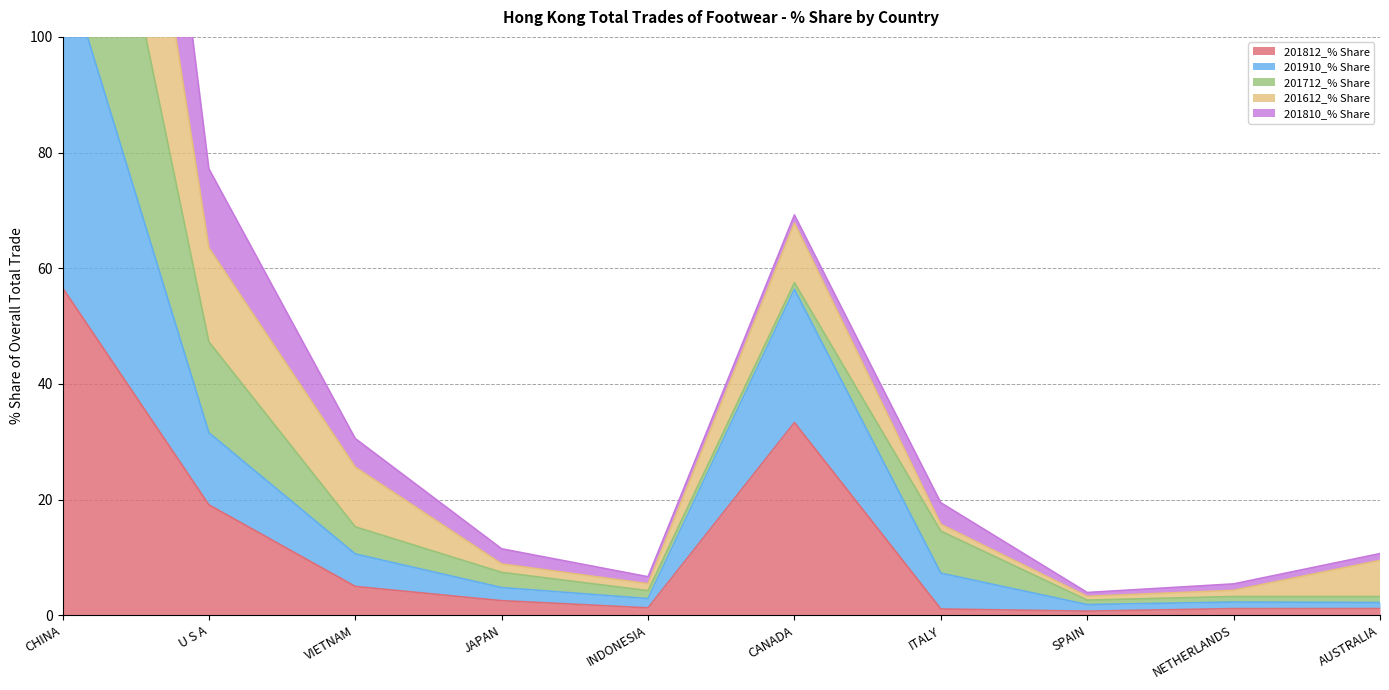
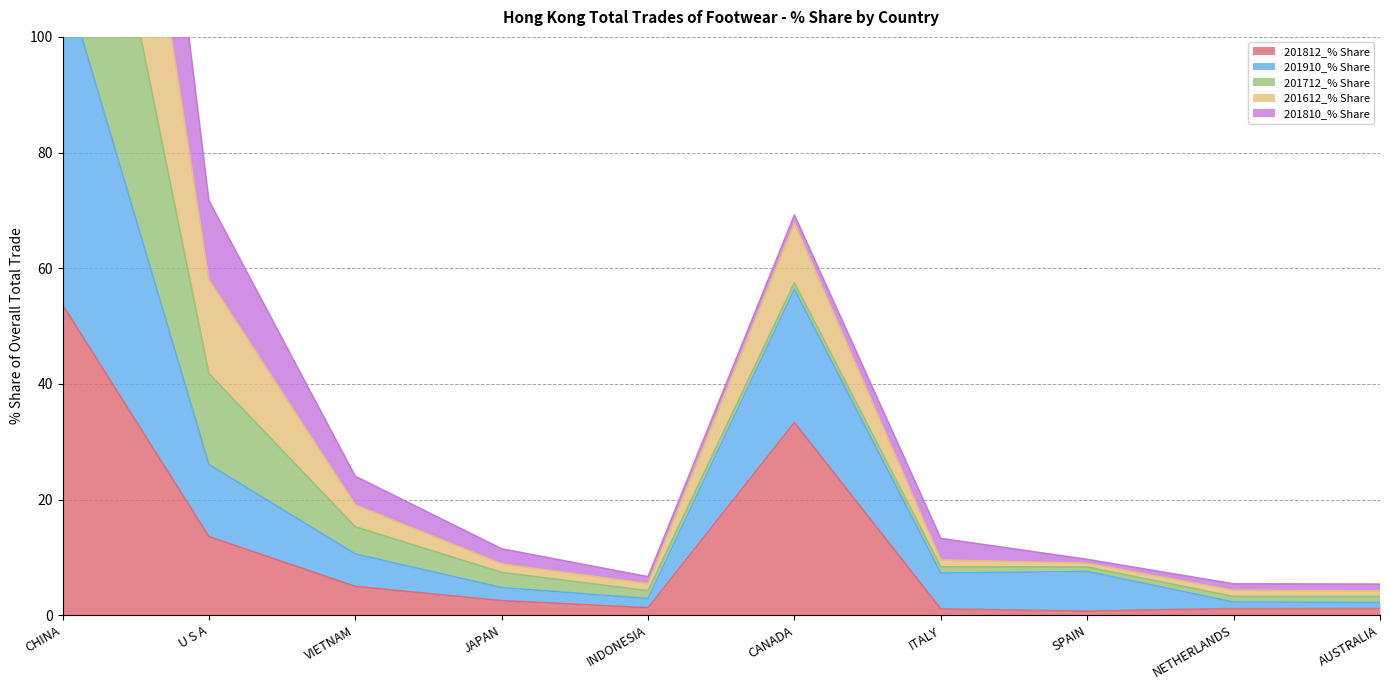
  {
    "201812_% Share": {
-     "CHINA": 57,
-     "U S A": 19,
+     "CHINA": 54,
+     "U S A": 14,
      "VIETNAM": 5,
      "JAPAN": 3,
      "INDONESIA": 1,
      "CANADA": 33,
      "ITALY": 1,
      "SPAIN": 1,
      "NETHERLANDS": 1,
      "AUSTRALIA": 1
    },
    "201910_% Share": {
      "U S A": 12,
      "VIETNAM": 6,
      "JAPAN": 2,
      "INDONESIA": 2,
      "CANADA": 23,
      "ITALY": 6,
-     "SPAIN": 1,
+     "SPAIN": 7,
      "NETHERLANDS": 1,
      "AUSTRALIA": 1
    },
    "201712_% Share": {
      "U S A": 16,
      "VIETNAM": 5,
      "JAPAN": 3,
      "INDONESIA": 1,
      "CANADA": 1,
-     "ITALY": 7,
+     "ITALY": 1,
      "SPAIN": 1,
      "NETHERLANDS": 1,
      "AUSTRALIA": 1
    },
    "201612_% Share": {
      "U S A": 16,
-     "VIETNAM": 10,
+     "VIETNAM": 4,
      "JAPAN": 1,
      "INDONESIA": 1,
      "CANADA": 10,
      "ITALY": 1,
      "SPAIN": 1,
      "NETHERLANDS": 1,
-     "AUSTRALIA": 6
+     "AUSTRALIA": 1
    },
    "201810_% Share": {
      "U S A": 14,
      "VIETNAM": 5,
      "JAPAN": 3,
      "INDONESIA": 1,
      "CANADA": 1,
      "ITALY": 4,
      "SPAIN": 1,
      "NETHERLANDS": 1,
      "AUSTRALIA": 1
    }
  }
